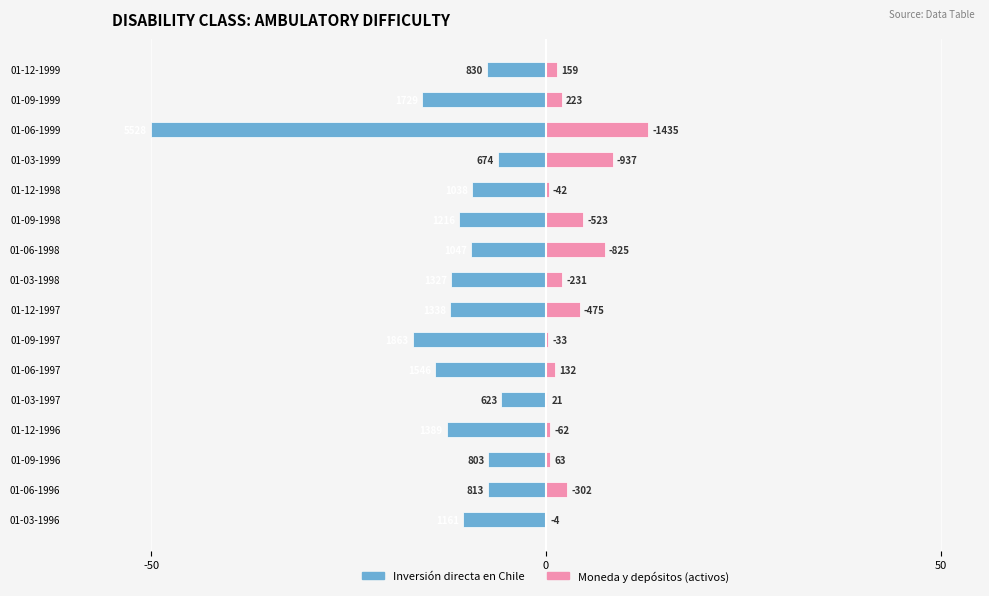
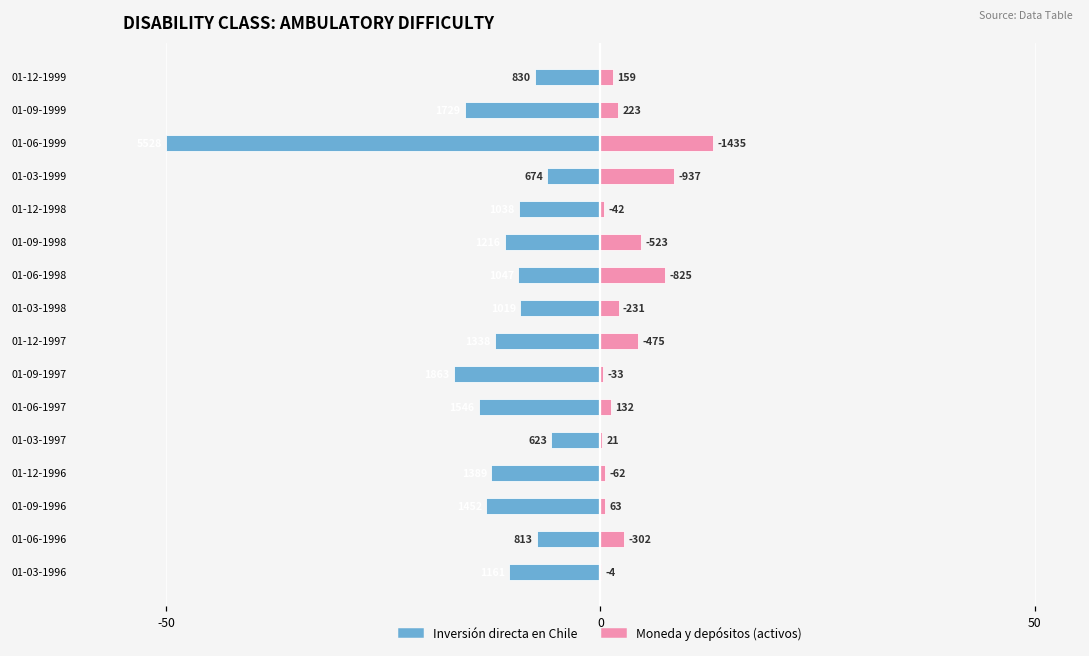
  {
    "Inversión directa en Chile": {
      "01-09-1999": -16,
      "01-06-1999": -50,
      "01-12-1998": -9,
      "01-09-1998": -11,
      "01-06-1998": -9,
-     "01-03-1998": -12,
+     "01-03-1998": -9,
      "01-12-1997": -12,
      "01-09-1997": -17,
      "01-06-1997": -14,
      "01-12-1996": -13,
-     "01-09-1996": -7,
+     "01-09-1996": -13,
      "01-03-1996": -11
    }
  }
